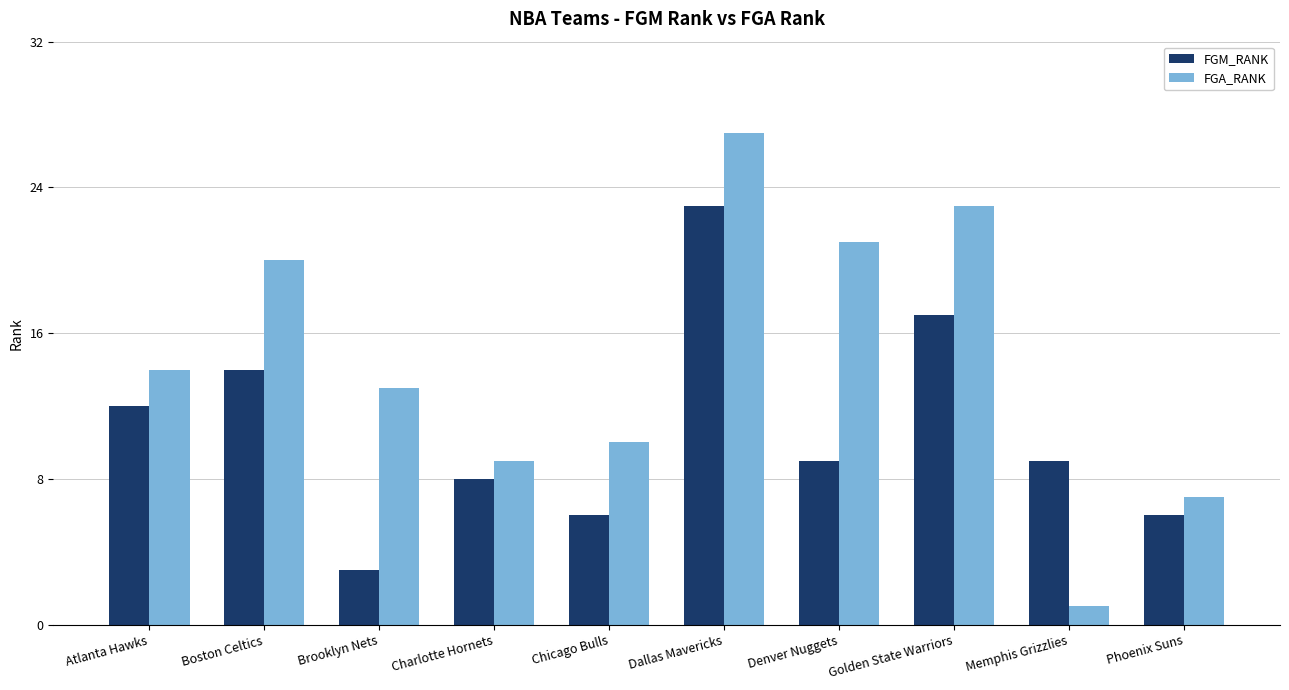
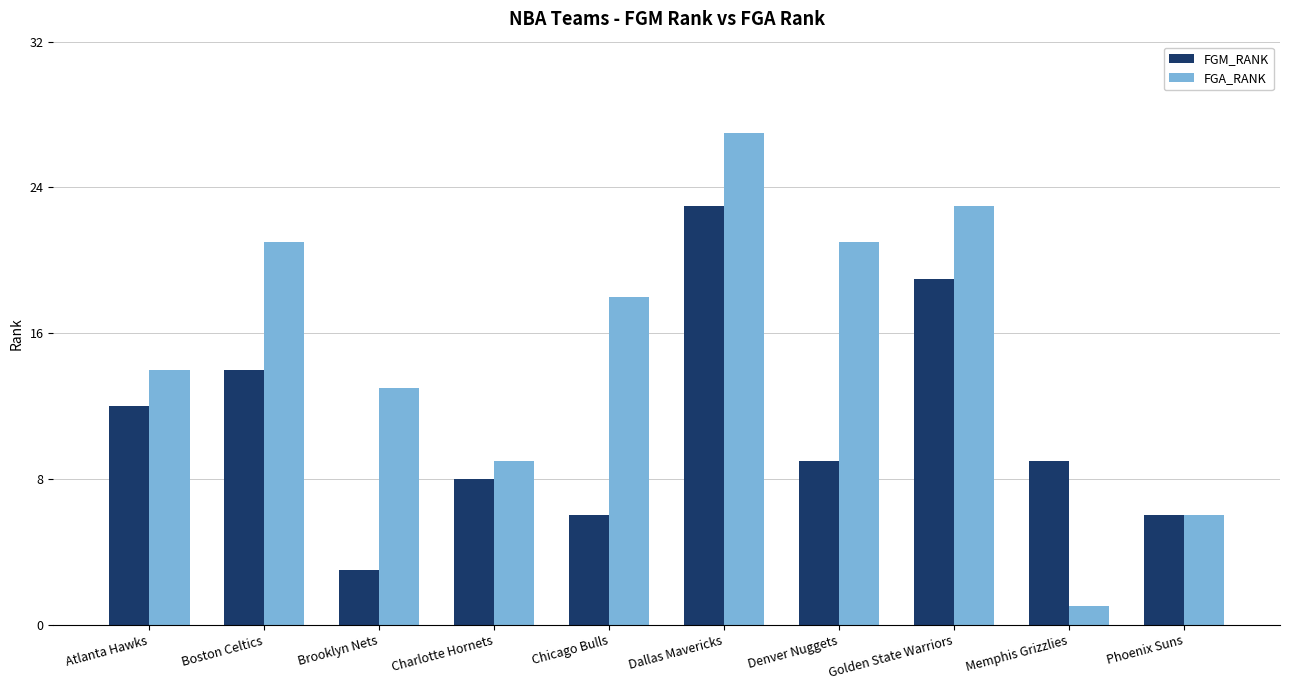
  {
    "FGM_RANK": {
      "Atlanta Hawks": 12,
      "Boston Celtics": 14,
      "Brooklyn Nets": 3,
      "Charlotte Hornets": 8,
      "Chicago Bulls": 6,
      "Dallas Mavericks": 23,
      "Denver Nuggets": 9,
-     "Golden State Warriors": 17,
+     "Golden State Warriors": 19,
      "Memphis Grizzlies": 9,
      "Phoenix Suns": 6
    },
    "FGA_RANK": {
      "Atlanta Hawks": 14,
-     "Boston Celtics": 20,
+     "Boston Celtics": 21,
      "Brooklyn Nets": 13,
      "Charlotte Hornets": 9,
-     "Chicago Bulls": 10,
+     "Chicago Bulls": 18,
      "Dallas Mavericks": 27,
      "Denver Nuggets": 21,
      "Golden State Warriors": 23,
      "Memphis Grizzlies": 1,
-     "Phoenix Suns": 7
+     "Phoenix Suns": 6
    }
  }
